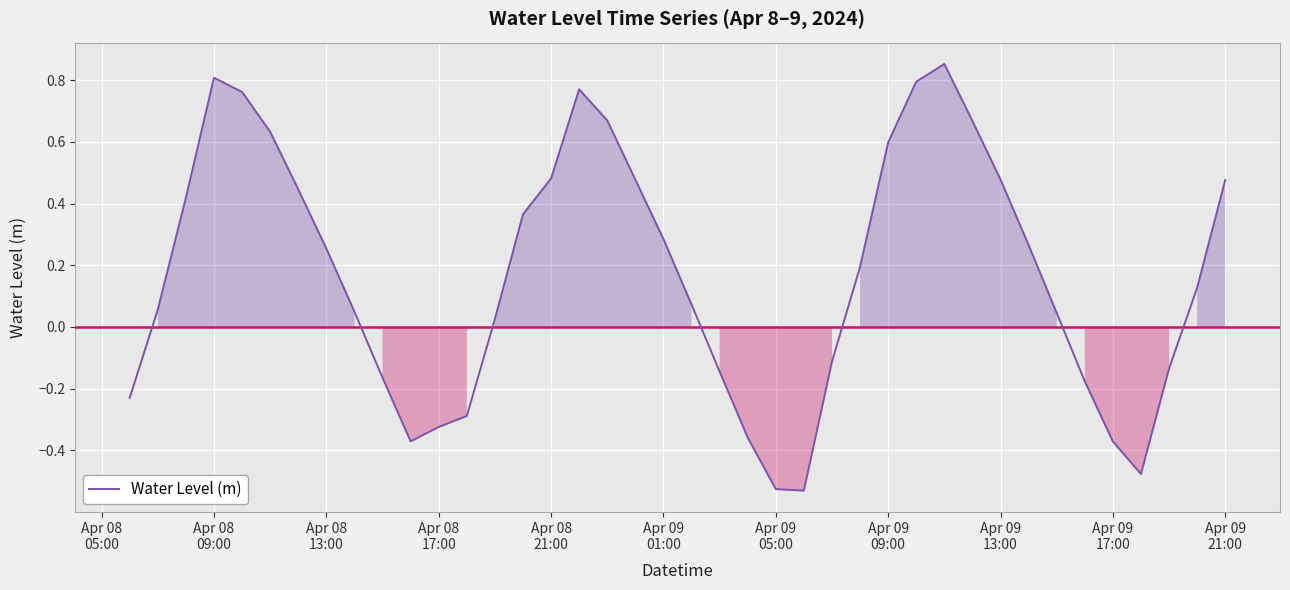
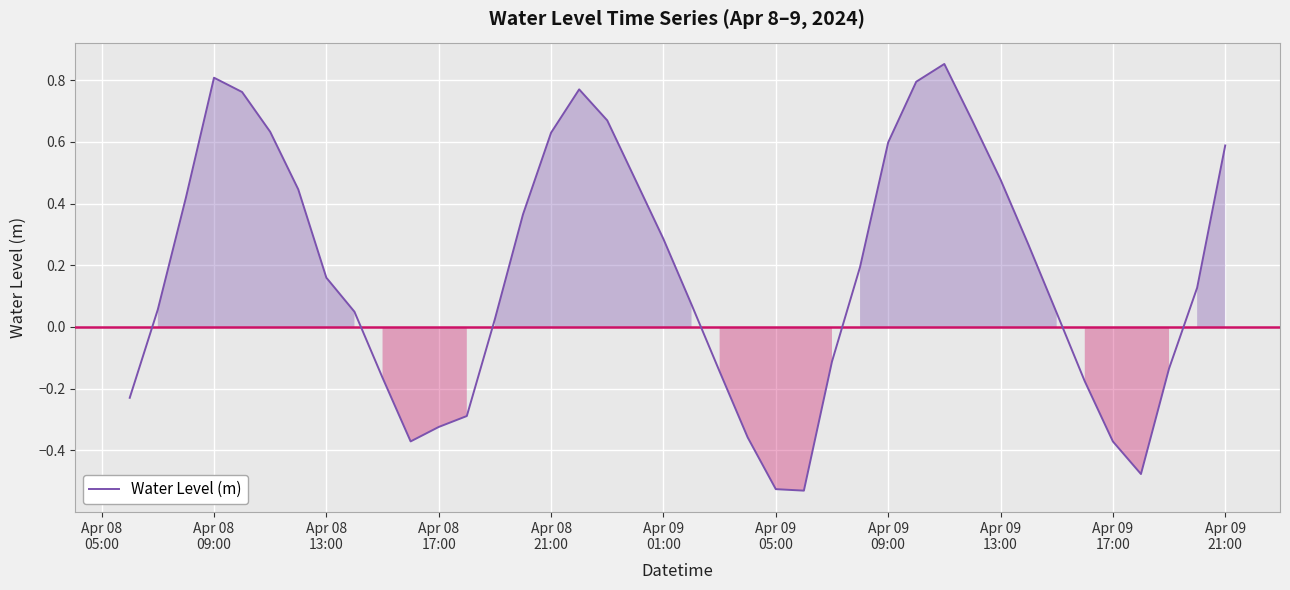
  {
    "Apr 08 09:00": 0.81,
-   "Apr 08 13:00": 0.25,
+   "Apr 08 13:00": 0.16,
    "Apr 08 17:00": -0.32,
-   "Apr 08 21:00": 0.48,
+   "Apr 08 21:00": 0.63,
    "Apr 09 01:00": 0.29,
    "Apr 09 05:00": -0.53,
    "Apr 09 09:00": 0.60,
    "Apr 09 13:00": 0.48,
    "Apr 09 17:00": -0.37,
-   "Apr 09 21:00": 0.48
+   "Apr 09 21:00": 0.59
  }
